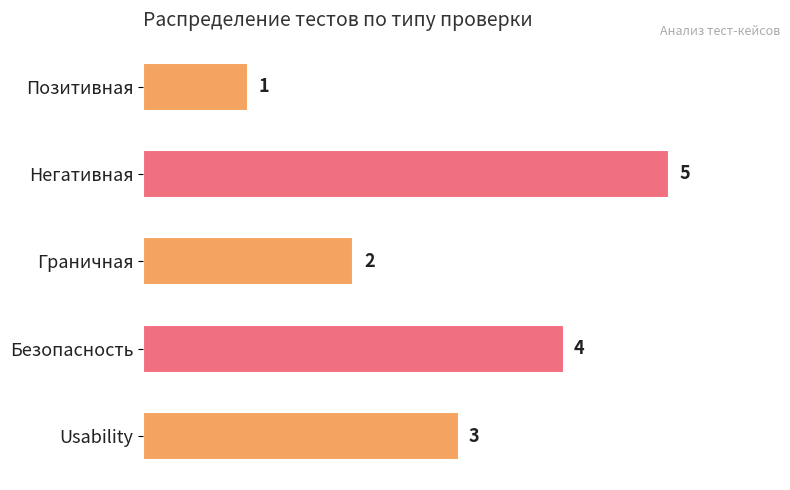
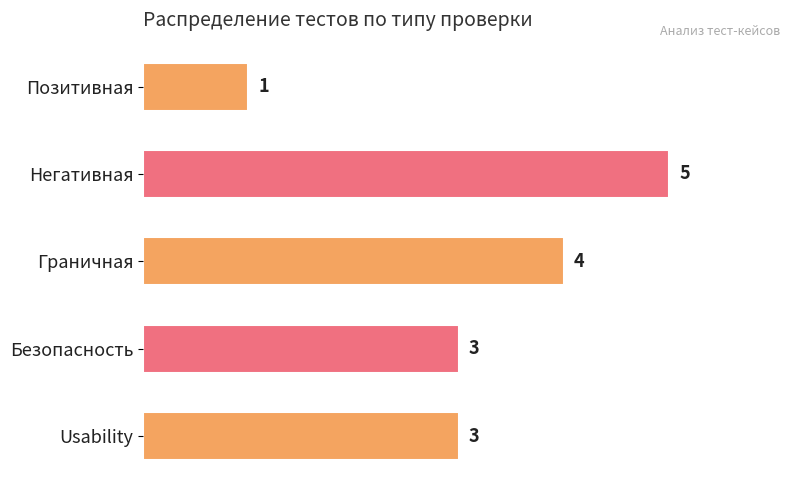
  {
    "Позитивная": 1,
    "Негативная": 5,
-   "Граничная": 2,
-   "Безопасность": 4,
+   "Граничная": 4,
+   "Безопасность": 3,
    "Usability": 3
  }
